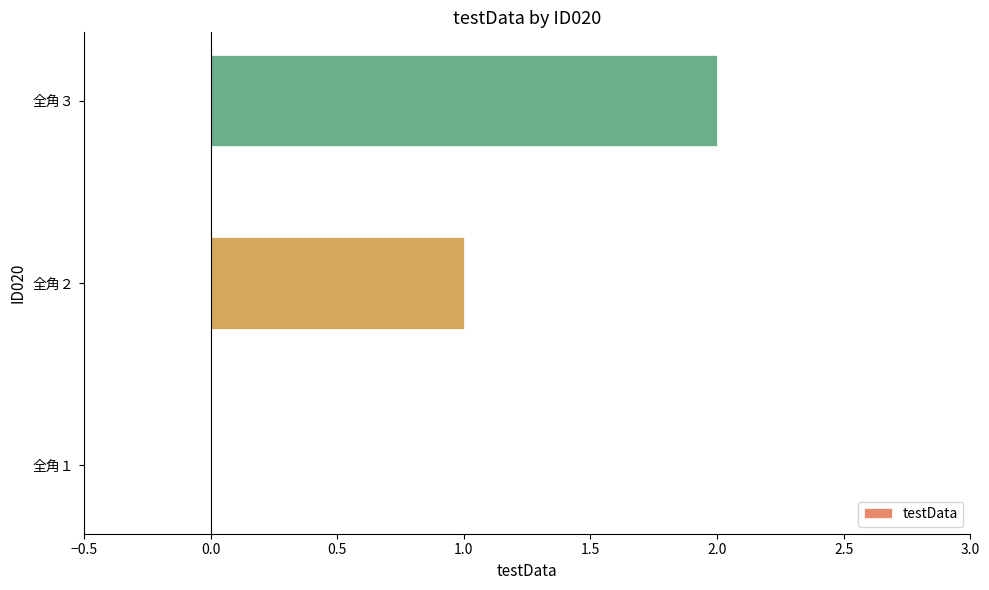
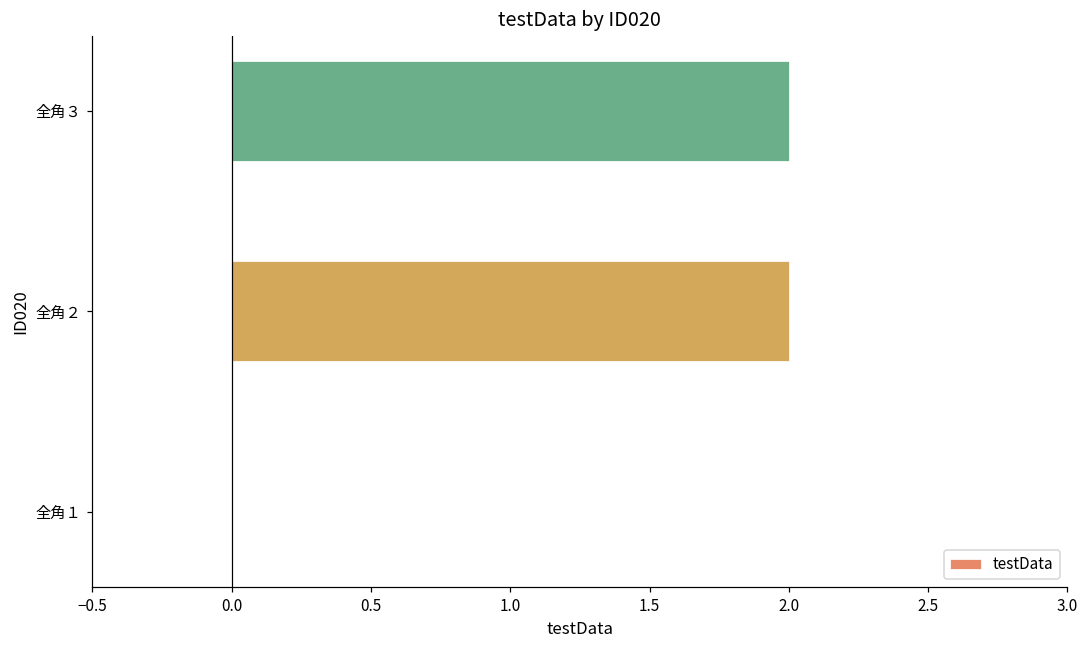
  {
    "全角３": 2,
-   "全角２": 1,
+   "全角２": 2,
    "全角１": 0
  }
